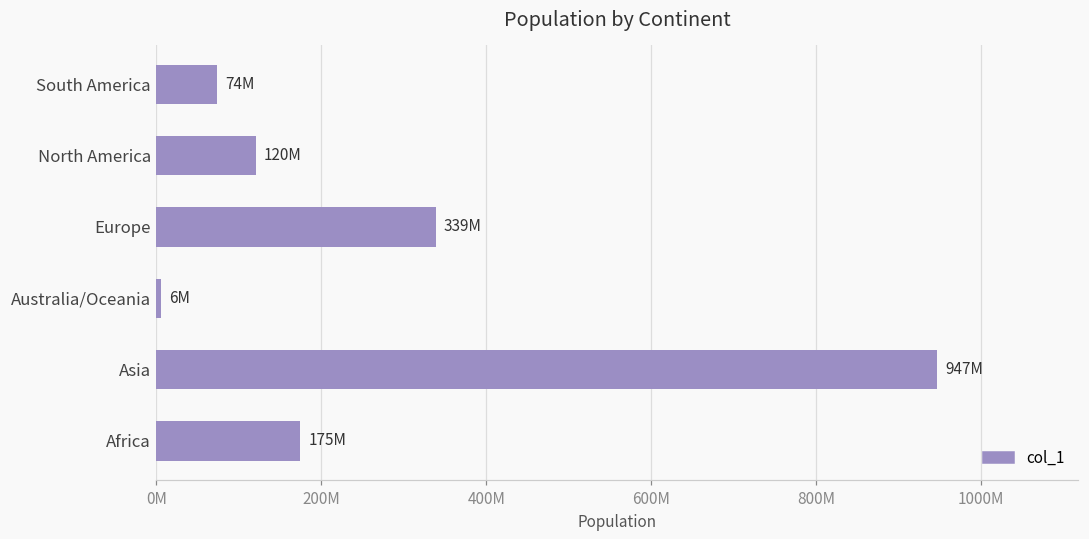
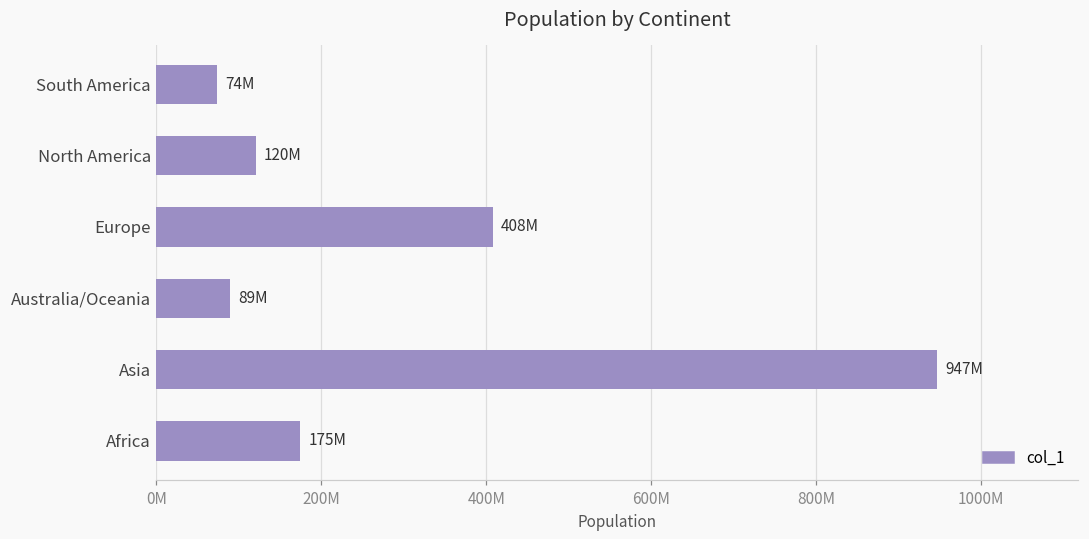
  {
    "South America": "74M",
    "North America": "120M",
-   "Europe": "339M",
-   "Australia/Oceania": "6M",
+   "Europe": "408M",
+   "Australia/Oceania": "89M",
    "Asia": "947M",
    "Africa": "175M"
  }
